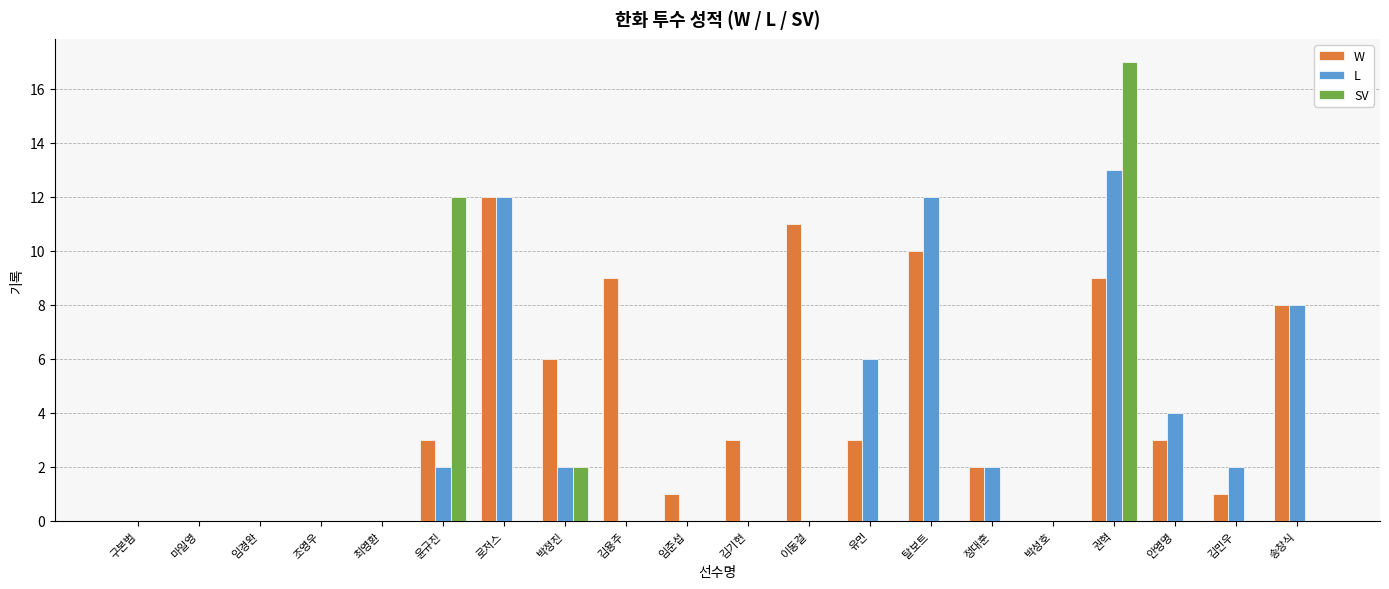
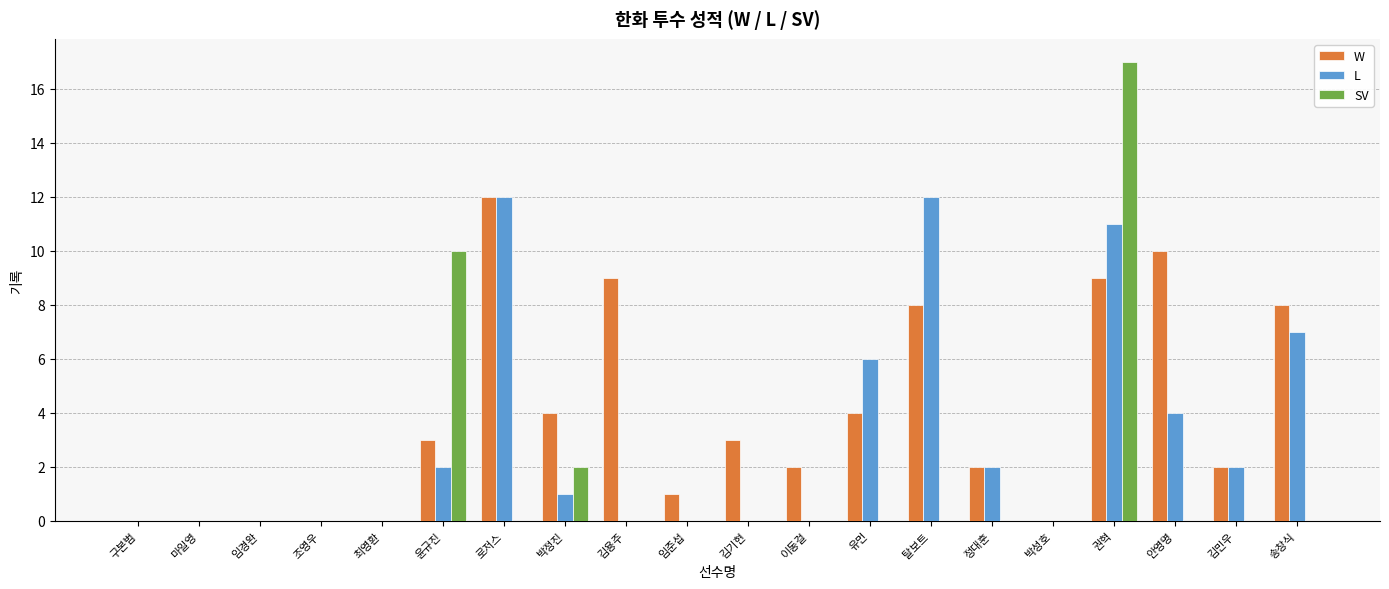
  {
    "W": {
      "구본범": 0,
      "마일영": 0,
      "임경완": 0,
      "조영우": 0,
      "최영환": 0,
      "윤규진": 3,
      "로저스": 12,
-     "박정진": 6,
+     "박정진": 4,
      "김용주": 9,
      "임준섭": 1,
      "김기현": 3,
-     "이동걸": 11,
-     "유먼": 3,
-     "탈보트": 10,
+     "이동걸": 2,
+     "유먼": 4,
+     "탈보트": 8,
      "정대훈": 2,
      "박성호": 0,
      "권혁": 9,
-     "안영명": 3,
-     "김민우": 1,
+     "안영명": 10,
+     "김민우": 2,
      "송창식": 8
    },
    "L": {
      "구본범": 0,
      "마일영": 0,
      "임경완": 0,
      "조영우": 0,
      "최영환": 0,
      "윤규진": 2,
      "로저스": 12,
-     "박정진": 2,
+     "박정진": 1,
      "김용주": 0,
      "임준섭": 0,
      "김기현": 0,
      "이동걸": 0,
      "유먼": 6,
      "탈보트": 12,
      "정대훈": 2,
      "박성호": 0,
-     "권혁": 13,
+     "권혁": 11,
      "안영명": 4,
      "김민우": 2,
-     "송창식": 8
+     "송창식": 7
    },
    "SV": {
      "구본범": 0,
      "마일영": 0,
      "임경완": 0,
      "조영우": 0,
      "최영환": 0,
-     "윤규진": 12,
+     "윤규진": 10,
      "로저스": 0,
      "박정진": 2,
      "김용주": 0,
      "임준섭": 0,
      "김기현": 0,
      "이동걸": 0,
      "유먼": 0,
      "탈보트": 0,
      "정대훈": 0,
      "박성호": 0,
      "권혁": 17,
      "안영명": 0,
      "김민우": 0,
      "송창식": 0
    }
  }
